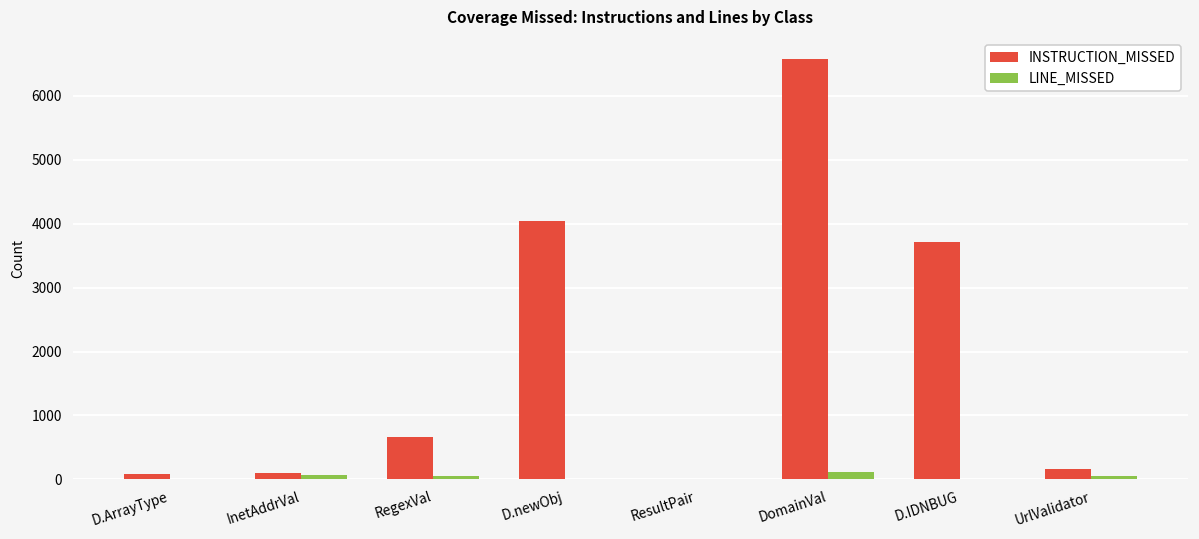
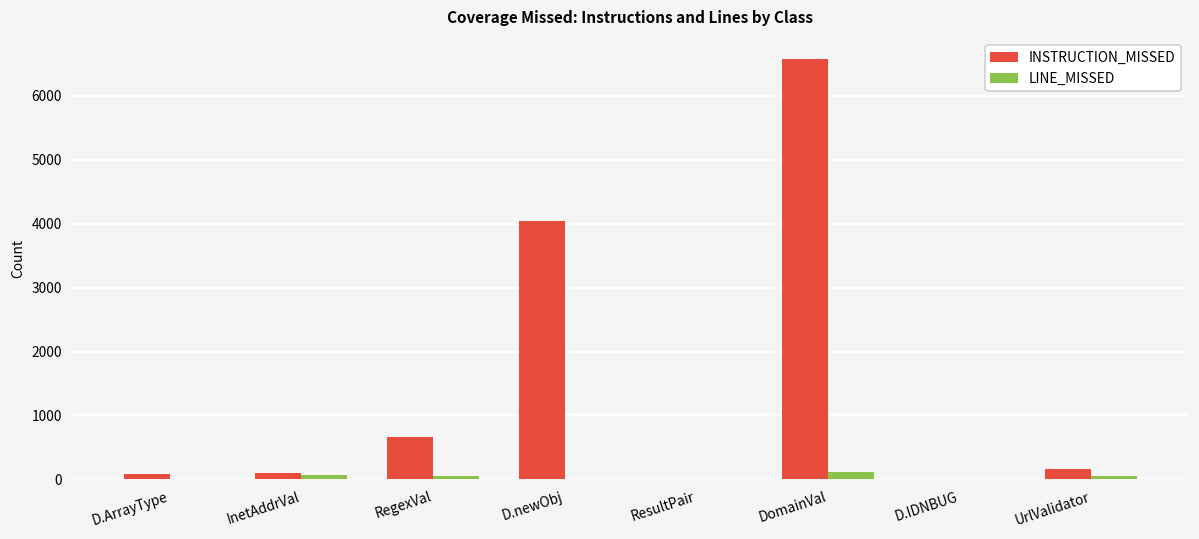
  {
    "INSTRUCTION_MISSED": {
      "D.ArrayType": 100,
      "InetAddrVal": 100,
      "RegexVal": 700,
      "D.newObj": 4000,
      "DomainVal": 6600,
-     "D.IDNBUG": 3700,
+     "D.IDNBUG": 0,
      "UrlValidator": 200
    },
    "LINE_MISSED": {
      "InetAddrVal": 100,
      "RegexVal": 100,
      "DomainVal": 100,
      "UrlValidator": 100
    }
  }
